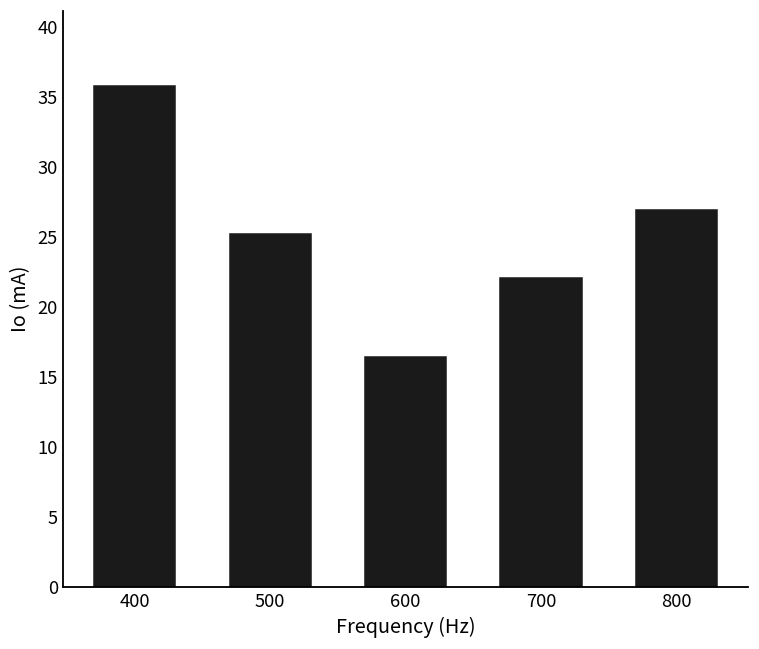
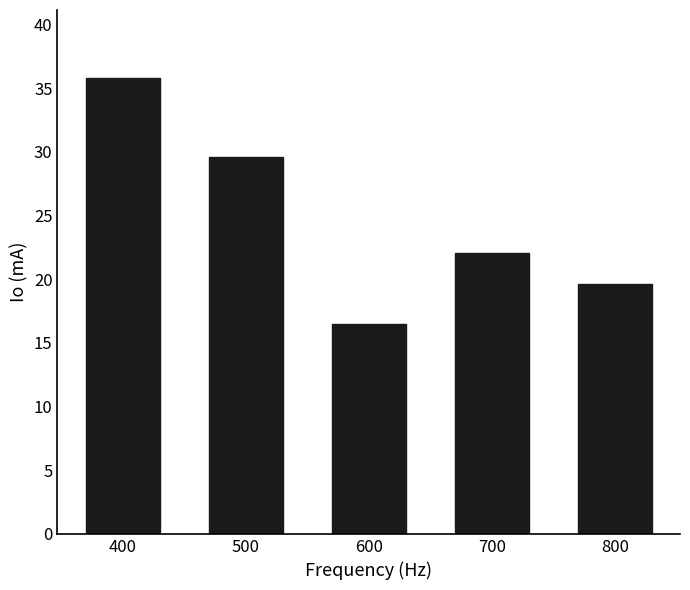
  {
    "400": 35.8,
-   "500": 25.2,
+   "500": 29.6,
    "600": 16.5,
    "700": 22.1,
-   "800": 26.9
+   "800": 19.6
  }
